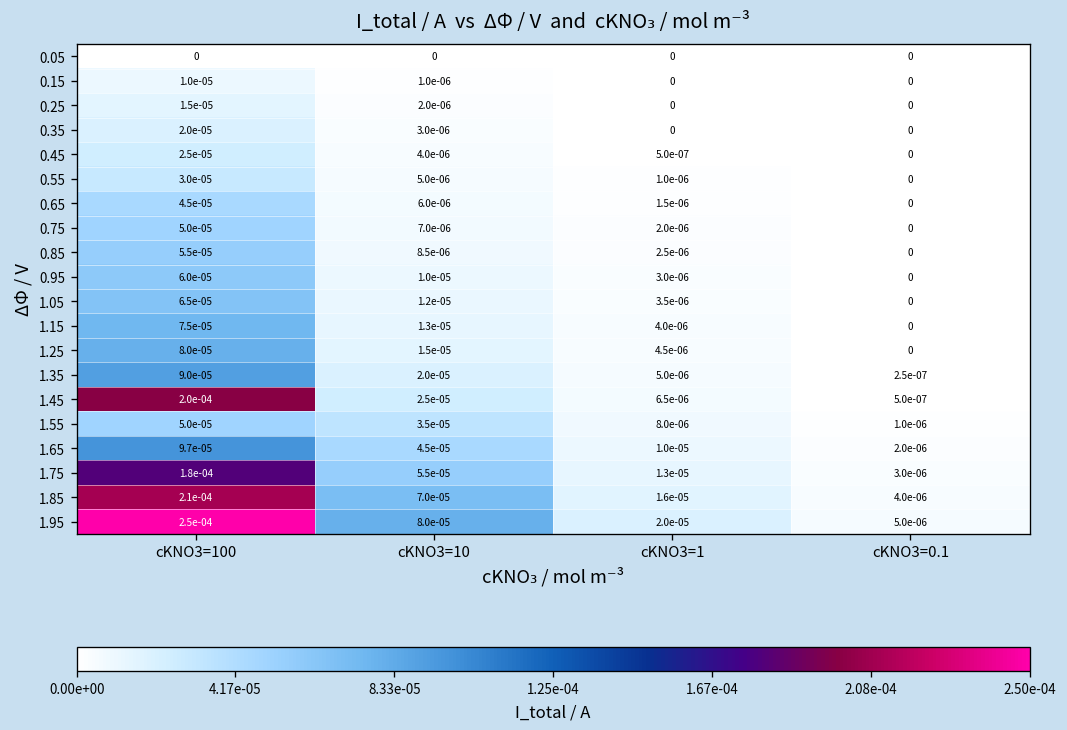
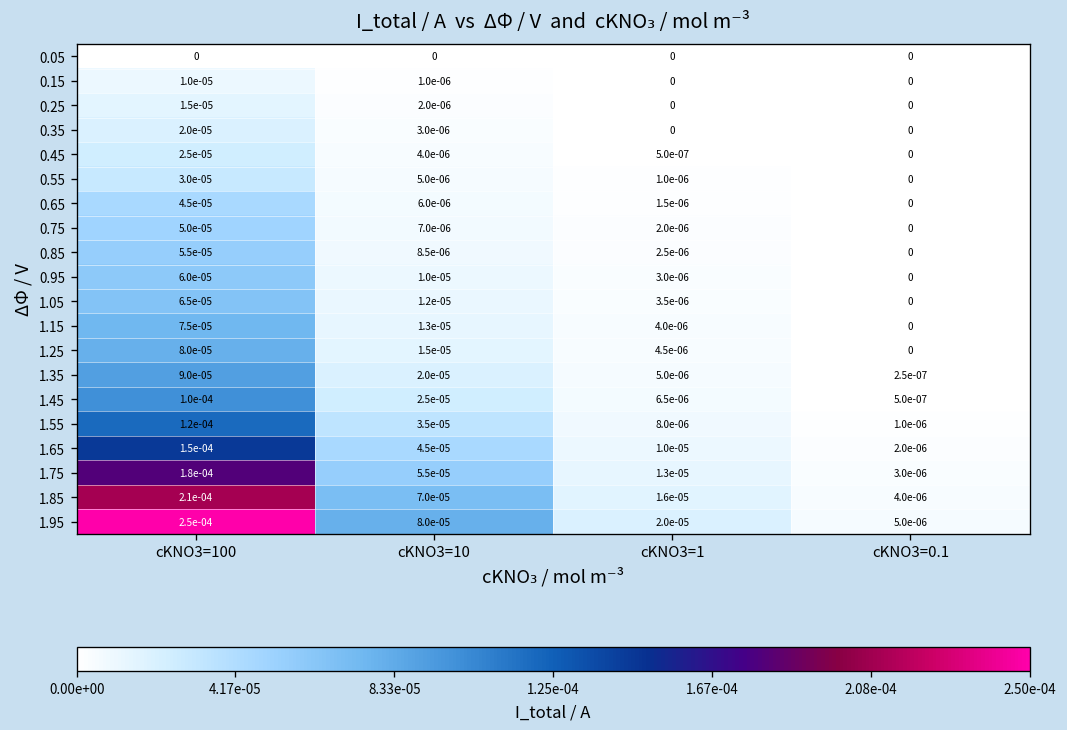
  {
    "0.05": {
      "cKNO3=100": "0",
      "cKNO3=10": "0",
      "cKNO3=1": "0",
      "cKNO3=0.1": "0"
    },
    "0.15": {
      "cKNO3=100": "1.0e-05",
      "cKNO3=10": "1.0e-06",
      "cKNO3=1": "0",
      "cKNO3=0.1": "0"
    },
    "0.25": {
      "cKNO3=100": "1.5e-05",
      "cKNO3=10": "2.0e-06",
      "cKNO3=1": "0",
      "cKNO3=0.1": "0"
    },
    "0.35": {
      "cKNO3=100": "2.0e-05",
      "cKNO3=10": "3.0e-06",
      "cKNO3=1": "0",
      "cKNO3=0.1": "0"
    },
    "0.45": {
      "cKNO3=100": "2.5e-05",
      "cKNO3=10": "4.0e-06",
      "cKNO3=1": "5.0e-07",
      "cKNO3=0.1": "0"
    },
    "0.55": {
      "cKNO3=100": "3.0e-05",
      "cKNO3=10": "5.0e-06",
      "cKNO3=1": "1.0e-06",
      "cKNO3=0.1": "0"
    },
    "0.65": {
      "cKNO3=100": "4.5e-05",
      "cKNO3=10": "6.0e-06",
      "cKNO3=1": "1.5e-06",
      "cKNO3=0.1": "0"
    },
    "0.75": {
      "cKNO3=100": "5.0e-05",
      "cKNO3=10": "7.0e-06",
      "cKNO3=1": "2.0e-06",
      "cKNO3=0.1": "0"
    },
    "0.85": {
      "cKNO3=100": "5.5e-05",
      "cKNO3=10": "8.5e-06",
      "cKNO3=1": "2.5e-06",
      "cKNO3=0.1": "0"
    },
    "0.95": {
      "cKNO3=100": "6.0e-05",
      "cKNO3=10": "1.0e-05",
      "cKNO3=1": "3.0e-06",
      "cKNO3=0.1": "0"
    },
    "1.05": {
      "cKNO3=100": "6.5e-05",
      "cKNO3=10": "1.2e-05",
      "cKNO3=1": "3.5e-06",
      "cKNO3=0.1": "0"
    },
    "1.15": {
      "cKNO3=100": "7.5e-05",
      "cKNO3=10": "1.3e-05",
      "cKNO3=1": "4.0e-06",
      "cKNO3=0.1": "0"
    },
    "1.25": {
      "cKNO3=100": "8.0e-05",
      "cKNO3=10": "1.5e-05",
      "cKNO3=1": "4.5e-06",
      "cKNO3=0.1": "0"
    },
    "1.35": {
      "cKNO3=100": "9.0e-05",
      "cKNO3=10": "2.0e-05",
      "cKNO3=1": "5.0e-06",
      "cKNO3=0.1": "2.5e-07"
    },
    "1.45": {
-     "cKNO3=100": "2.0e-04",
+     "cKNO3=100": "1.0e-04",
      "cKNO3=10": "2.5e-05",
      "cKNO3=1": "6.5e-06",
      "cKNO3=0.1": "5.0e-07"
    },
    "1.55": {
-     "cKNO3=100": "5.0e-05",
+     "cKNO3=100": "1.2e-04",
      "cKNO3=10": "3.5e-05",
      "cKNO3=1": "8.0e-06",
      "cKNO3=0.1": "1.0e-06"
    },
    "1.65": {
-     "cKNO3=100": "9.7e-05",
+     "cKNO3=100": "1.5e-04",
      "cKNO3=10": "4.5e-05",
      "cKNO3=1": "1.0e-05",
      "cKNO3=0.1": "2.0e-06"
    },
    "1.75": {
      "cKNO3=100": "1.8e-04",
      "cKNO3=10": "5.5e-05",
      "cKNO3=1": "1.3e-05",
      "cKNO3=0.1": "3.0e-06"
    },
    "1.85": {
      "cKNO3=100": "2.1e-04",
      "cKNO3=10": "7.0e-05",
      "cKNO3=1": "1.6e-05",
      "cKNO3=0.1": "4.0e-06"
    },
    "1.95": {
      "cKNO3=100": "2.5e-04",
      "cKNO3=10": "8.0e-05",
      "cKNO3=1": "2.0e-05",
      "cKNO3=0.1": "5.0e-06"
    }
  }
